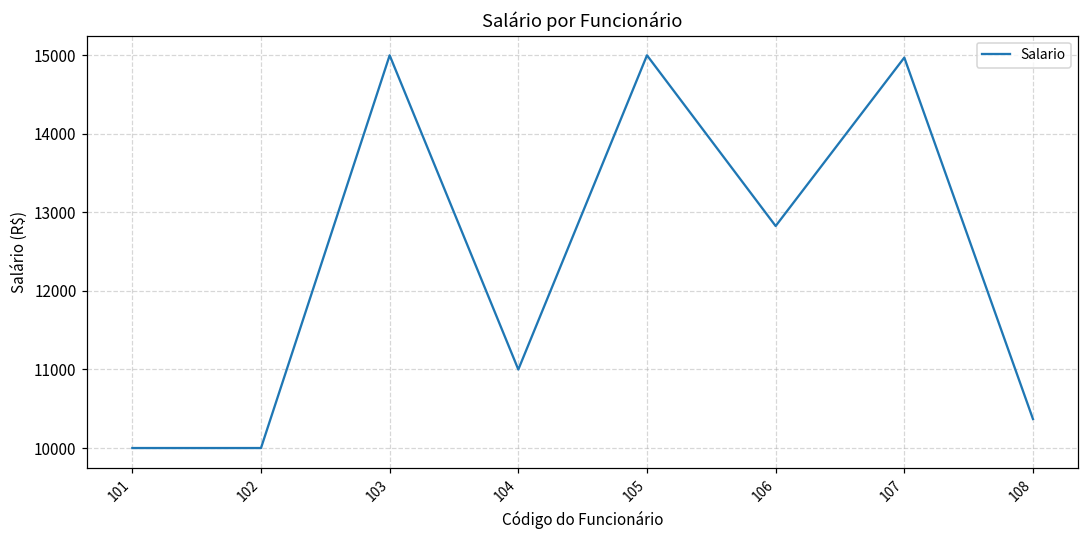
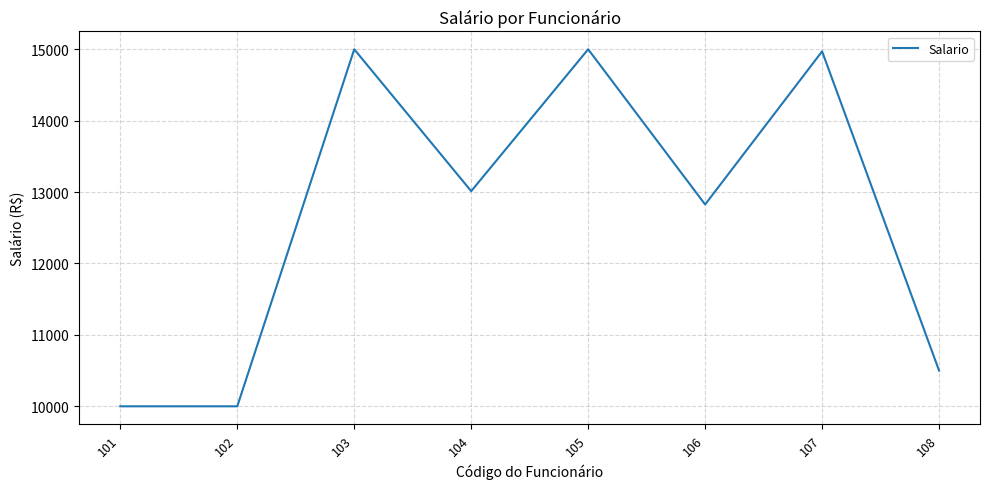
  {
    "101": 10000,
    "102": 10000,
    "103": 15000,
-   "104": 11000,
+   "104": 13000,
    "105": 15000,
    "106": 12800,
    "107": 15000,
-   "108": 10400
+   "108": 10500
  }
